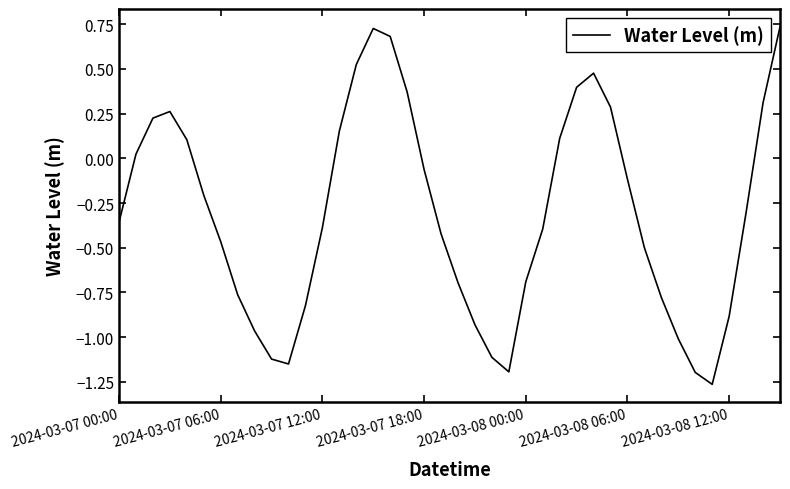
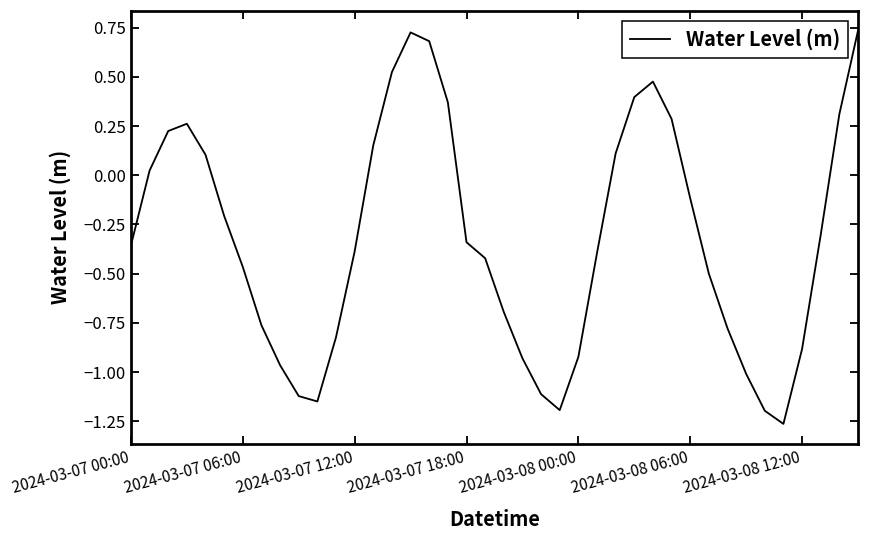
  {
    "2024-03-07 00:00": -0.36,
    "2024-03-07 06:00": -0.47,
    "2024-03-07 12:00": -0.39,
-   "2024-03-07 18:00": -0.06,
-   "2024-03-08 00:00": -0.69,
+   "2024-03-07 18:00": -0.34,
+   "2024-03-08 00:00": -0.92,
    "2024-03-08 06:00": -0.12,
    "2024-03-08 12:00": -0.88
  }
